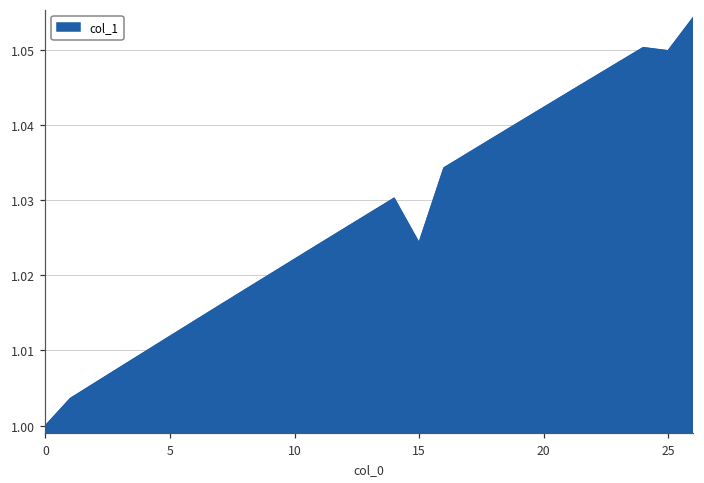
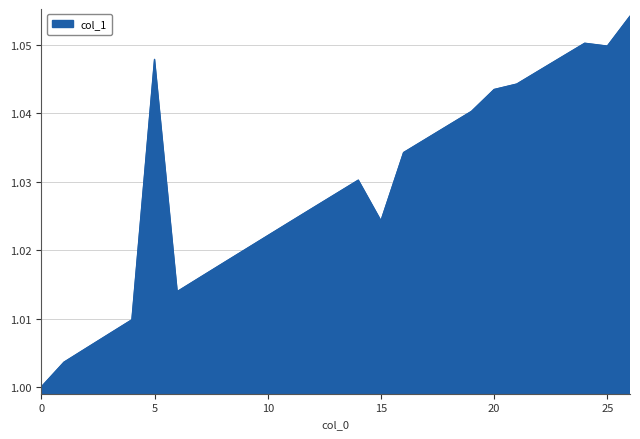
  {
    "0": 1.000,
-   "5": 1.012,
+   "5": 1.048,
    "10": 1.022,
    "15": 1.024,
-   "20": 1.042,
+   "20": 1.043,
    "25": 1.050
  }
